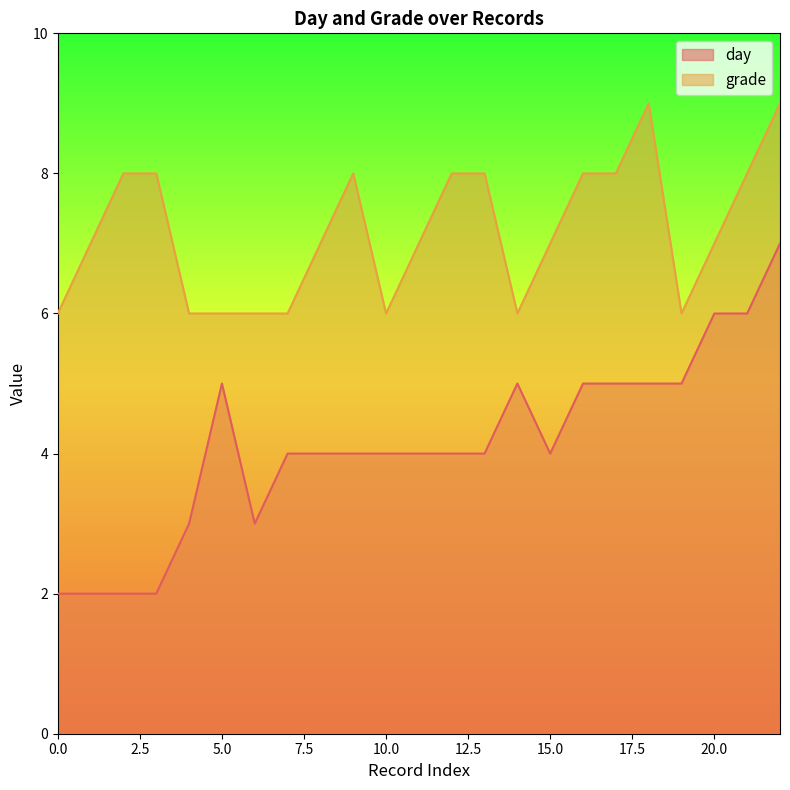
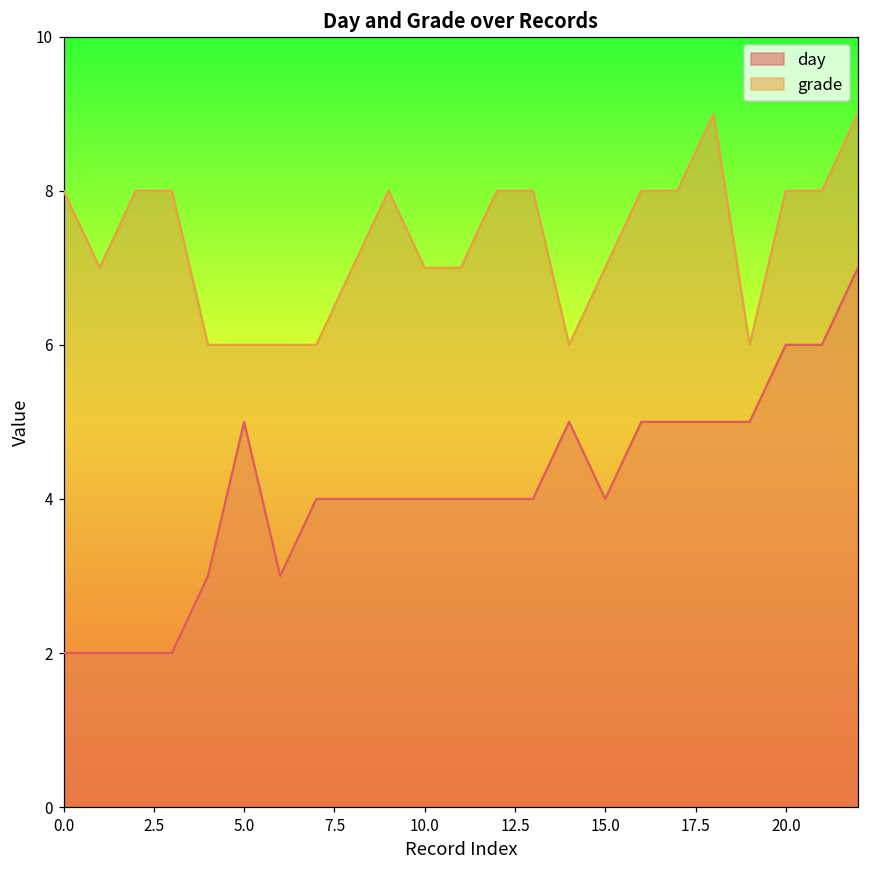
  {
    "day": {
      "0.0": 2,
      "5.0": 5,
      "10.0": 4,
      "15.0": 4,
      "20.0": 6
    },
    "grade": {
-     "0.0": 6,
+     "0.0": 8,
      "5.0": 6,
-     "10.0": 6,
+     "10.0": 7,
      "15.0": 7,
-     "20.0": 7
+     "20.0": 8
    }
  }
